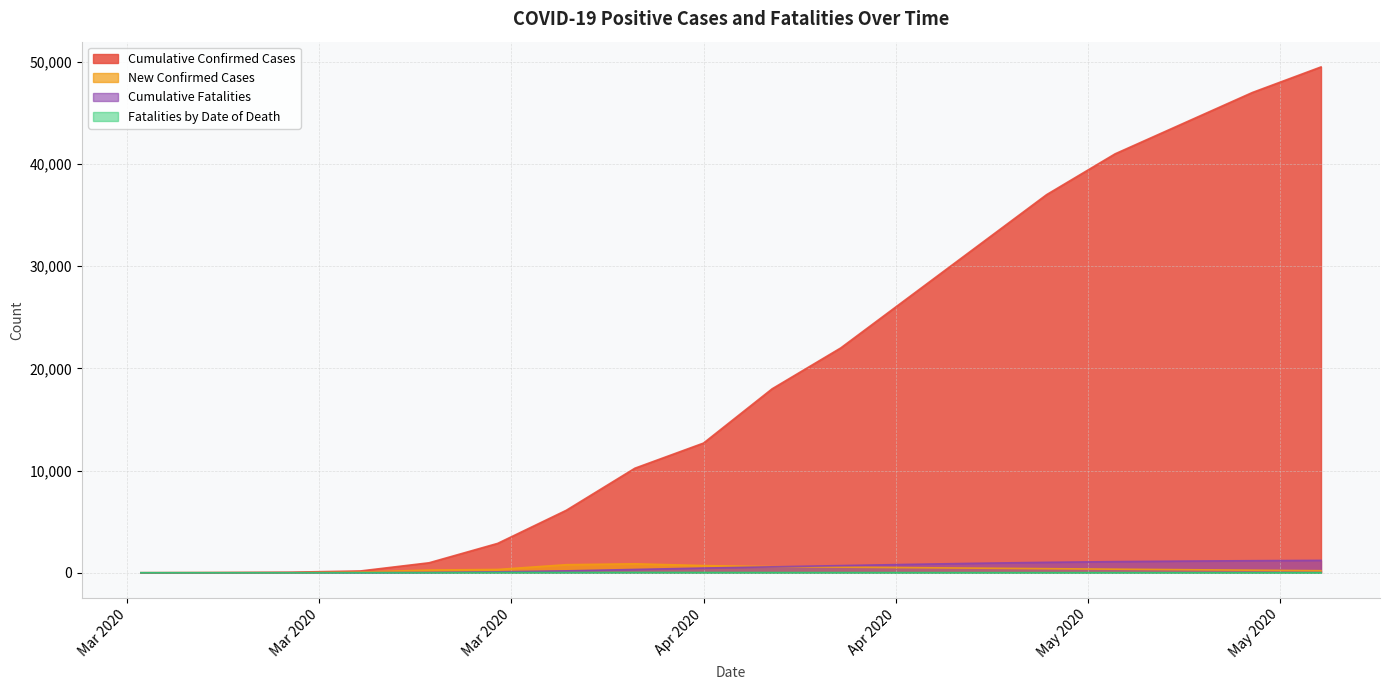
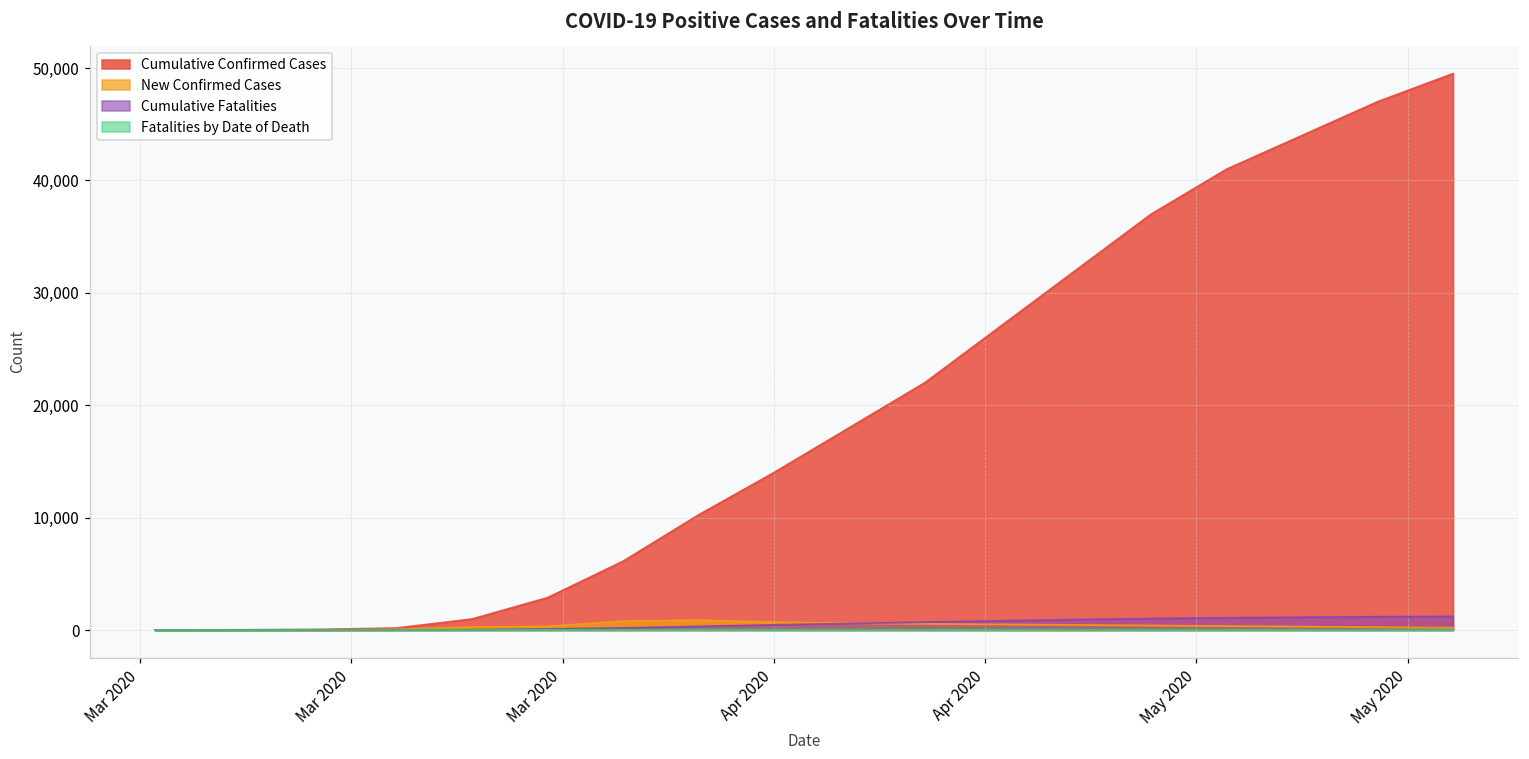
  {
    "Cumulative Confirmed Cases": {
-     "Apr 2020": "12,700"
+     "Apr 2020": "14,000"
    },
    "Fatalities by Date of Death": {
      "Apr 2020": "0"
    }
  }
